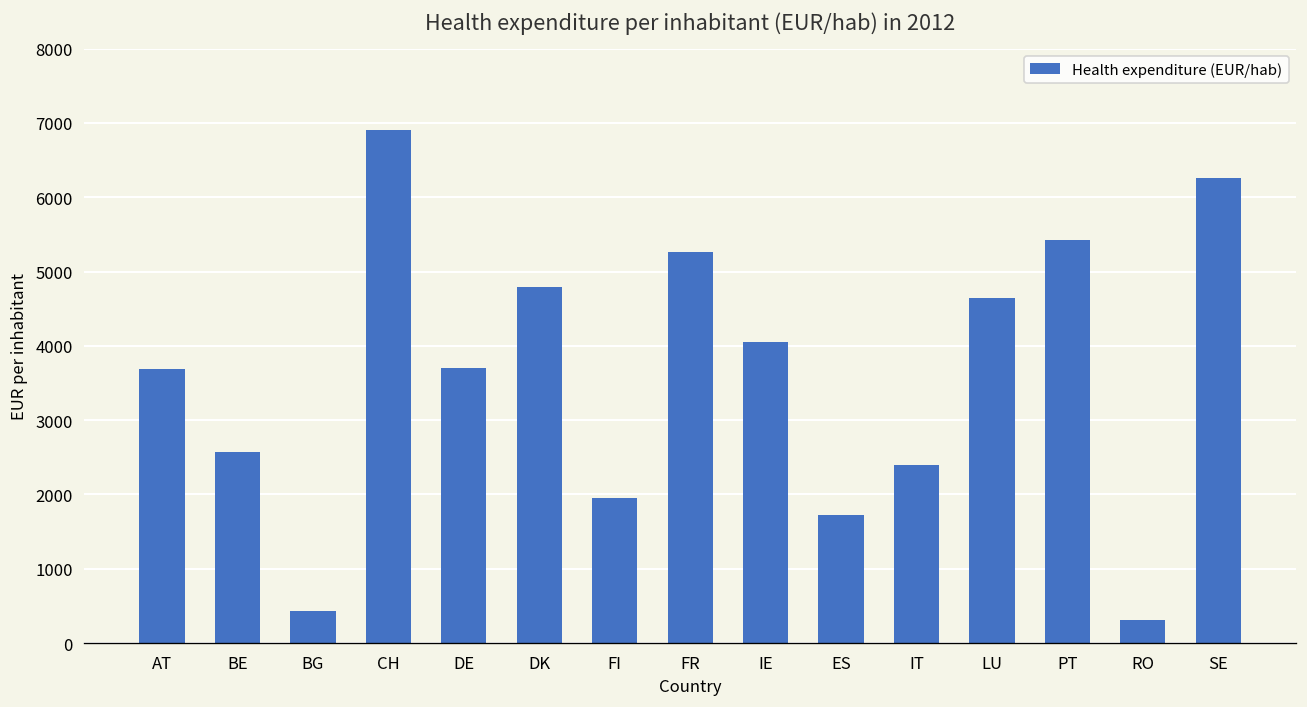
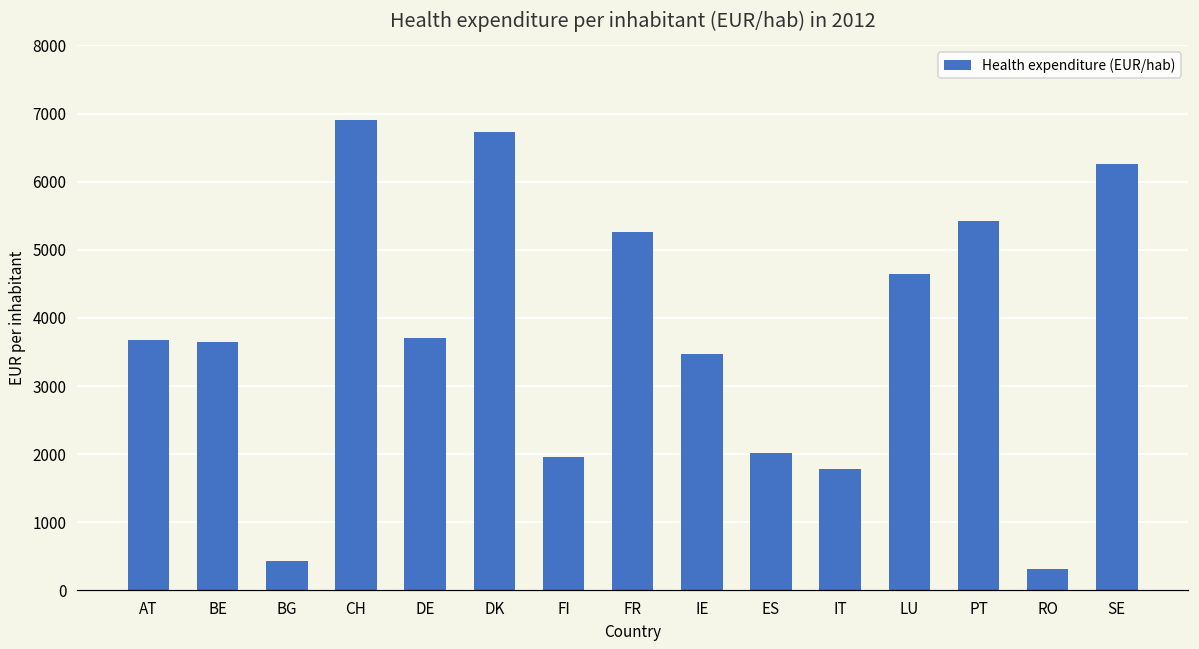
  {
    "AT": 3700,
-   "BE": 2600,
+   "BE": 3700,
    "BG": 400,
    "CH": 6900,
    "DE": 3700,
-   "DK": 4800,
+   "DK": 6700,
    "FI": 2000,
    "FR": 5300,
-   "IE": 4000,
-   "ES": 1700,
-   "IT": 2400,
+   "IE": 3500,
+   "ES": 2000,
+   "IT": 1800,
    "LU": 4600,
    "PT": 5400,
    "RO": 300,
    "SE": 6300
  }
